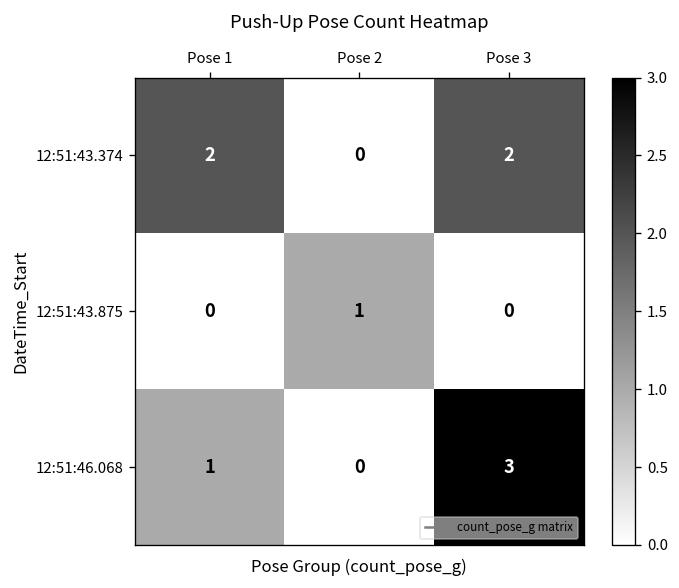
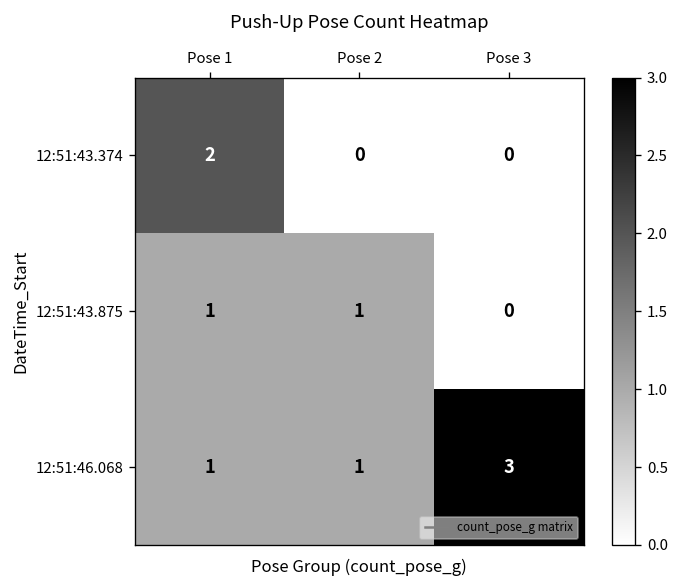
  {
    "12:51:43.374": {
      "Pose 1": 2,
      "Pose 2": 0,
-     "Pose 3": 2
+     "Pose 3": 0
    },
    "12:51:43.875": {
-     "Pose 1": 0,
+     "Pose 1": 1,
      "Pose 2": 1,
      "Pose 3": 0
    },
    "12:51:46.068": {
      "Pose 1": 1,
-     "Pose 2": 0,
+     "Pose 2": 1,
      "Pose 3": 3
    }
  }
